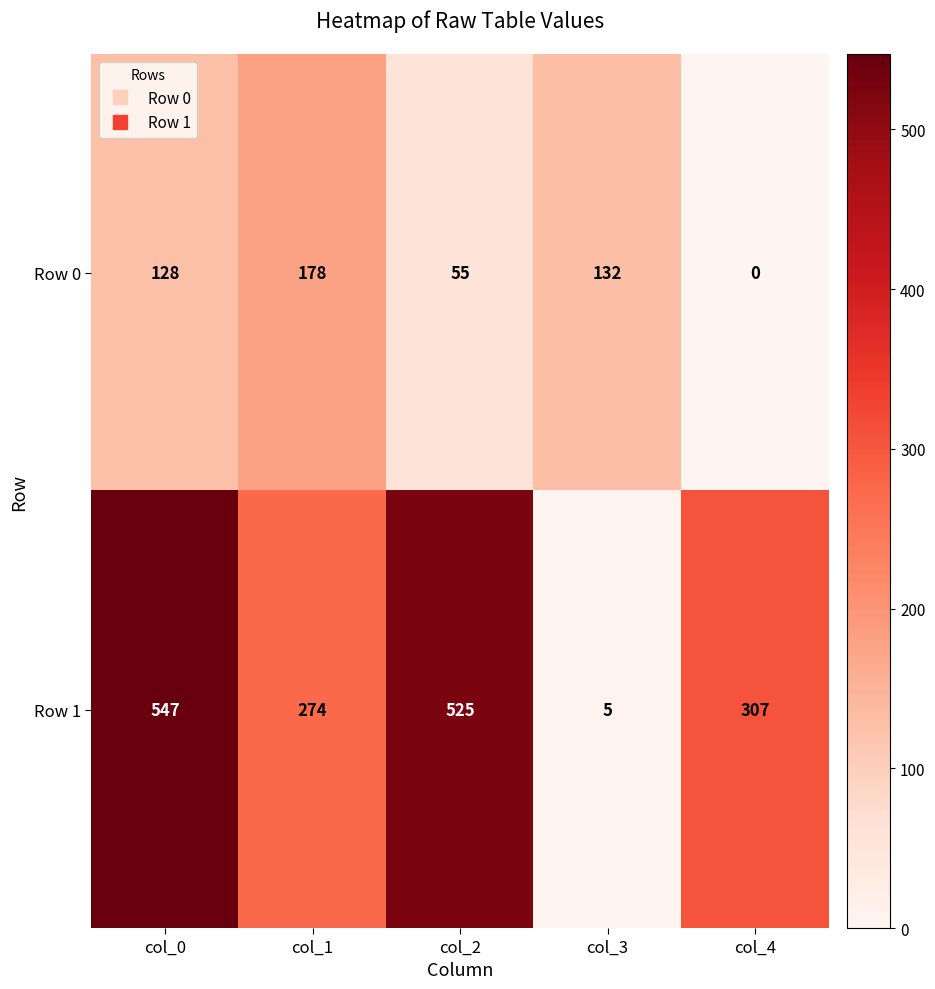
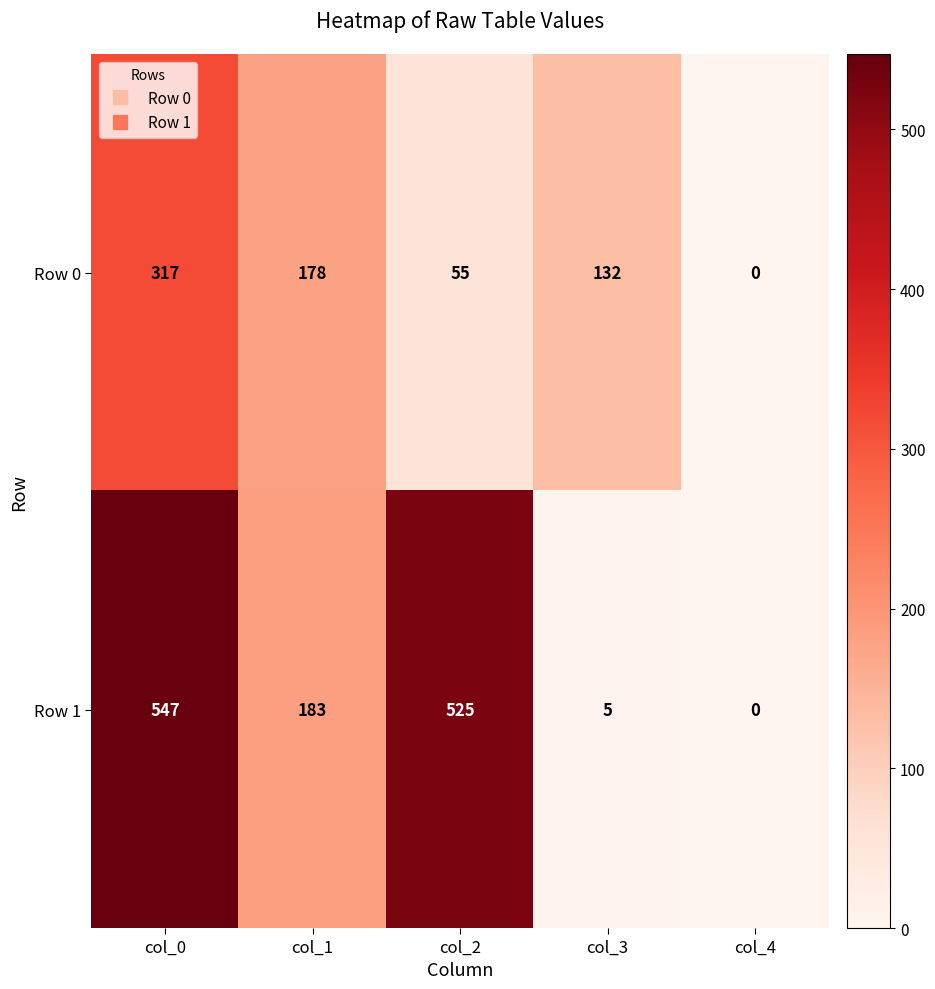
  {
    "Row 0": {
-     "col_0": 128,
+     "col_0": 317,
      "col_1": 178,
      "col_2": 55,
      "col_3": 132,
      "col_4": 0
    },
    "Row 1": {
      "col_0": 547,
-     "col_1": 274,
+     "col_1": 183,
      "col_2": 525,
      "col_3": 5,
-     "col_4": 307
+     "col_4": 0
    }
  }
